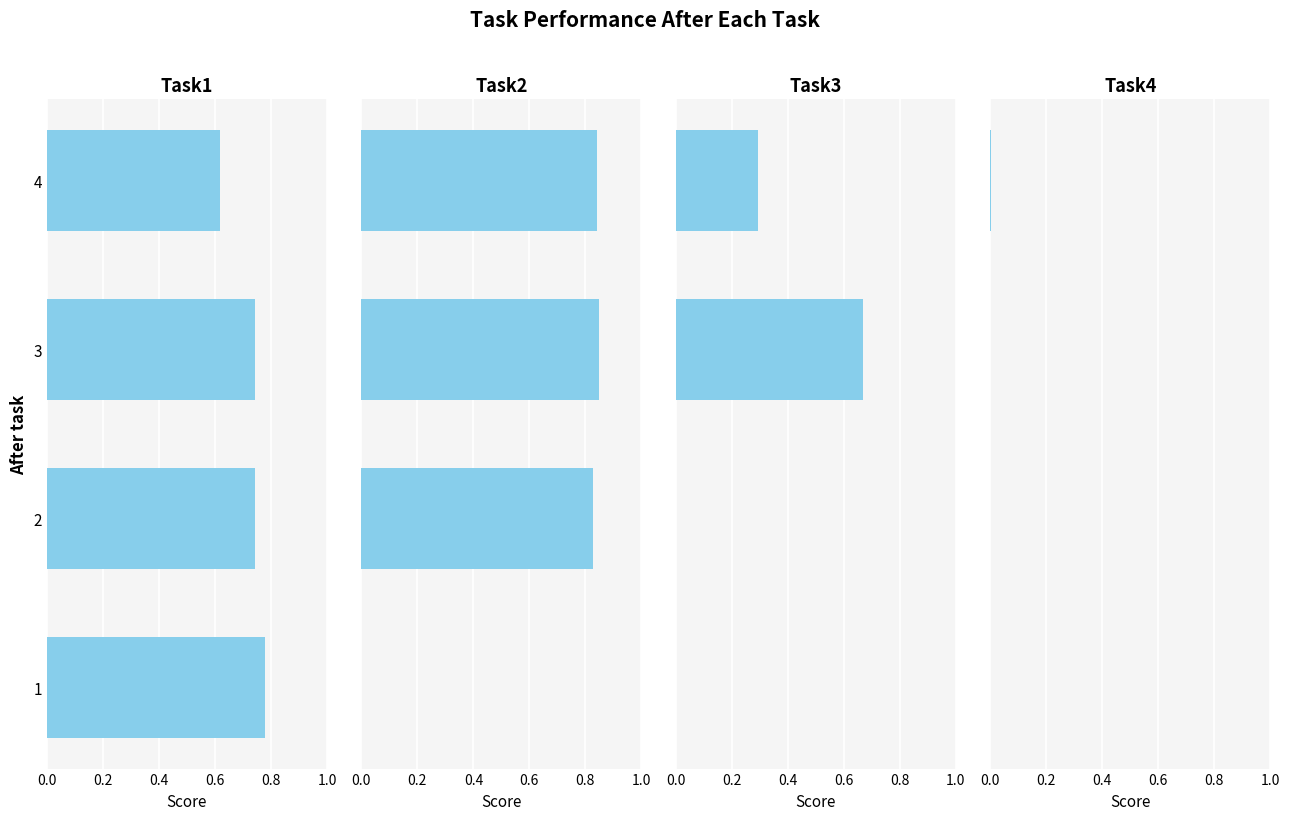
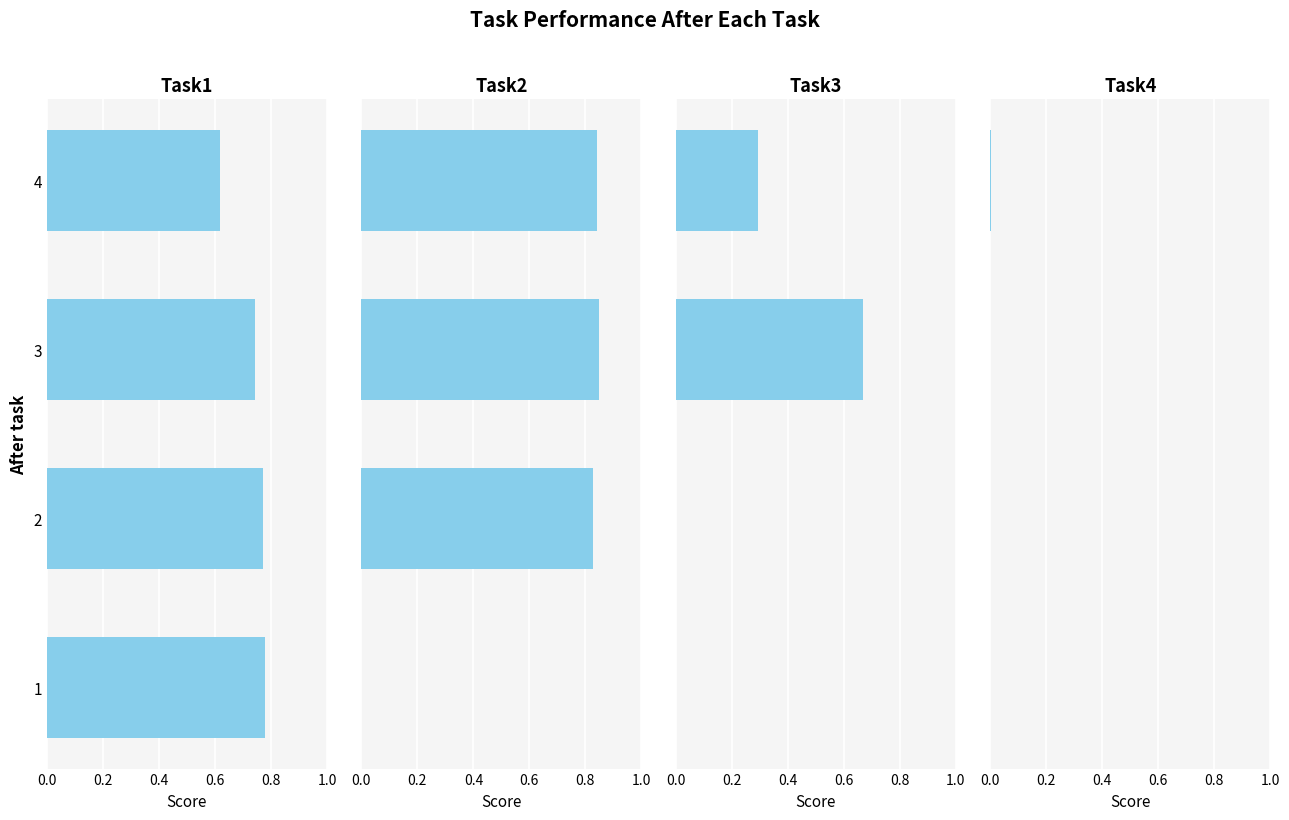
  {
    "Task1": {
      "4": 0.62,
      "3": 0.74,
-     "2": 0.74,
+     "2": 0.77,
      "1": 0.78
    }
  }
